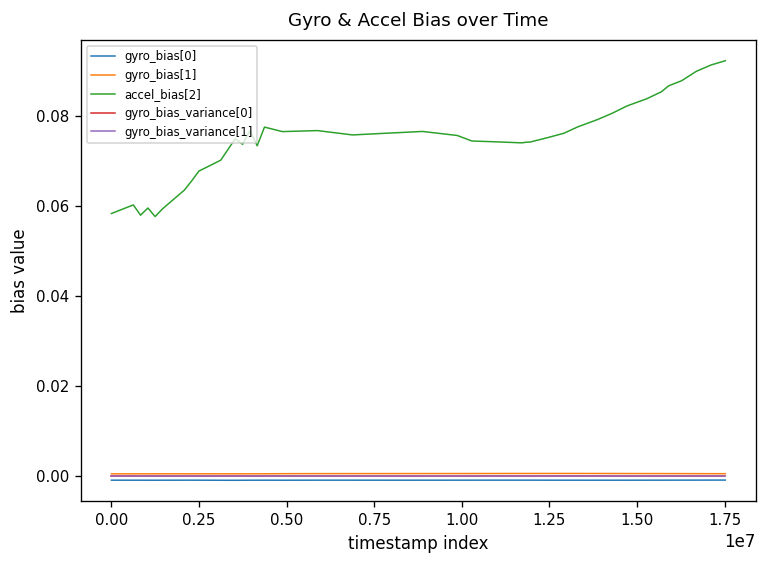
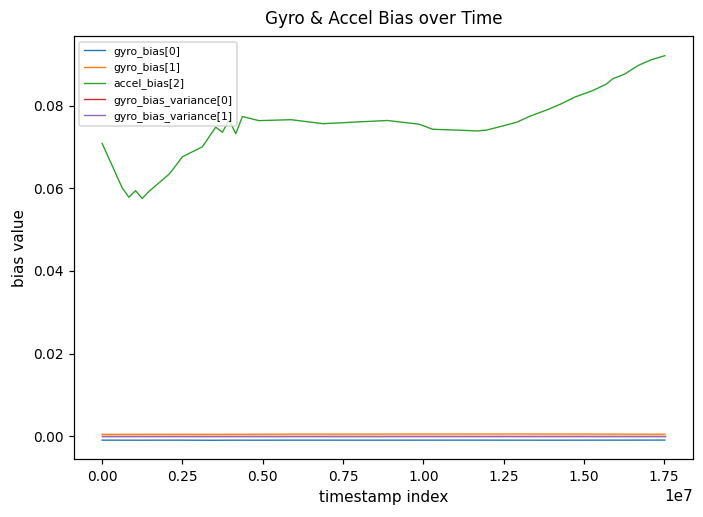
  {
    "gyro_bias[0]": {
      "0.00": -0.001
    },
    "accel_bias[2]": {
-     "0.00": 0.058
+     "0.00": 0.071
    }
  }
